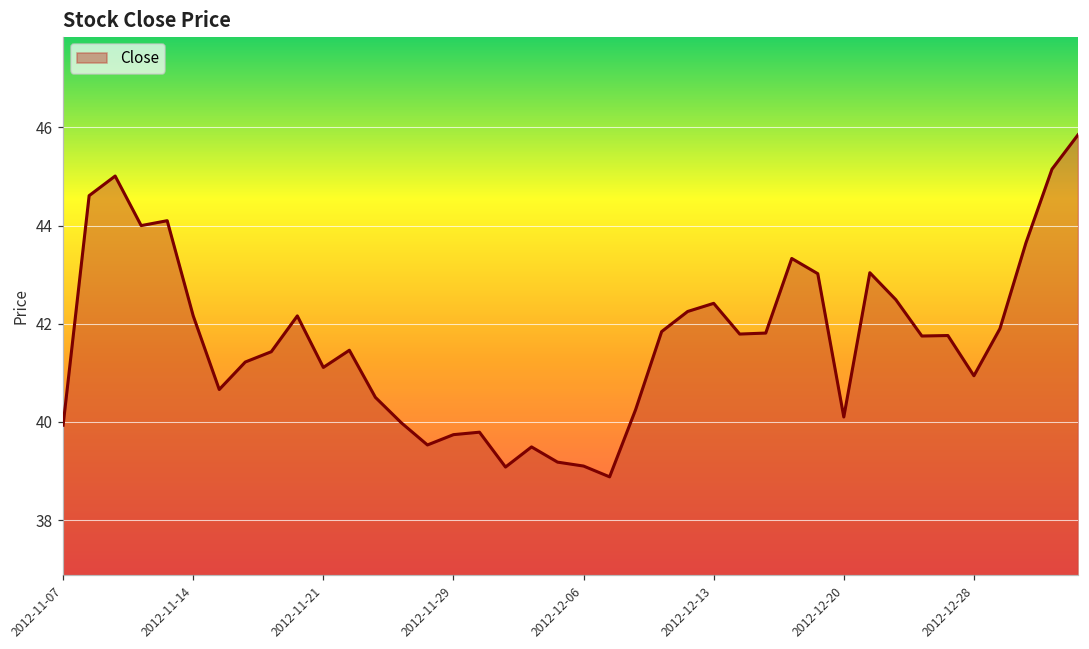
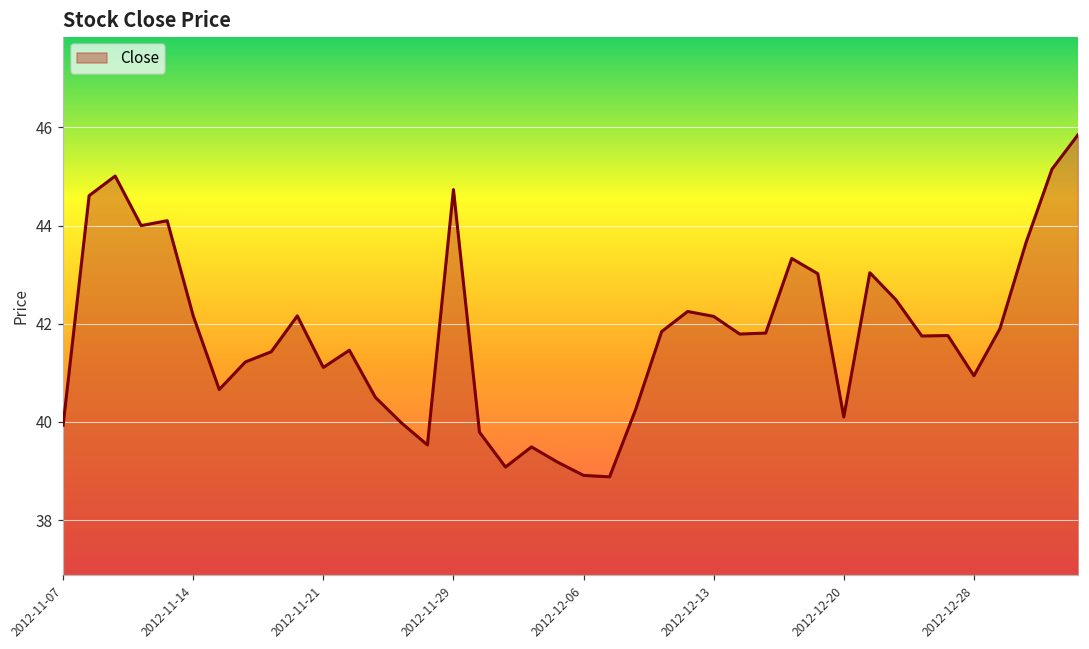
  {
    "2012-11-07": 39.9,
    "2012-11-14": 42.2,
    "2012-11-21": 41.1,
-   "2012-11-29": 39.7,
-   "2012-12-06": 39.1,
-   "2012-12-13": 42.4,
+   "2012-11-29": 44.7,
+   "2012-12-06": 38.9,
+   "2012-12-13": 42.2,
    "2012-12-20": 40.1,
    "2012-12-28": 40.9
  }
